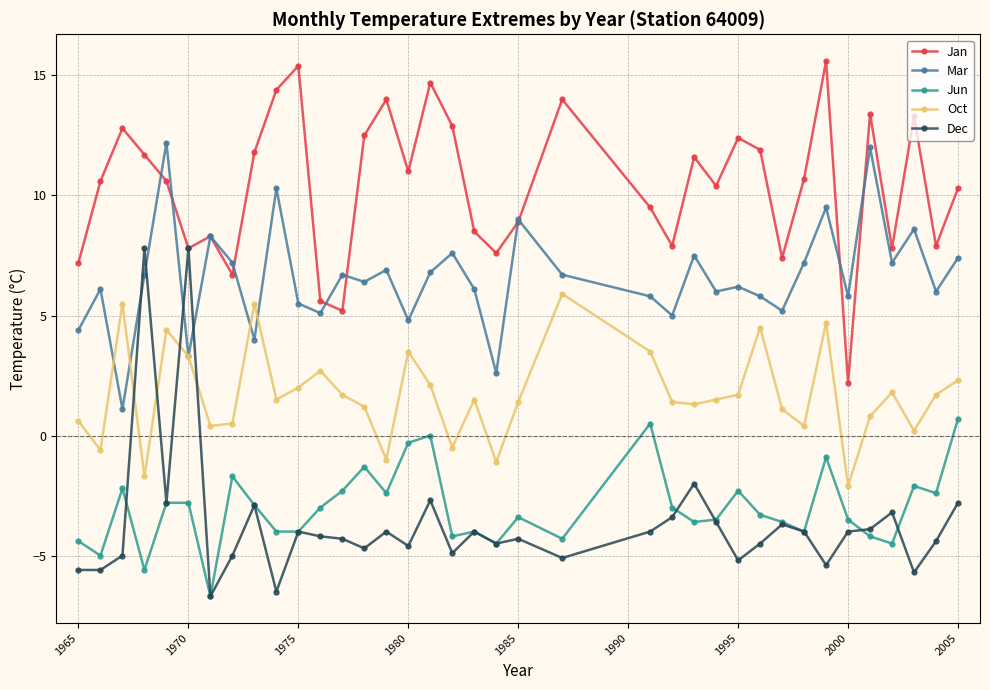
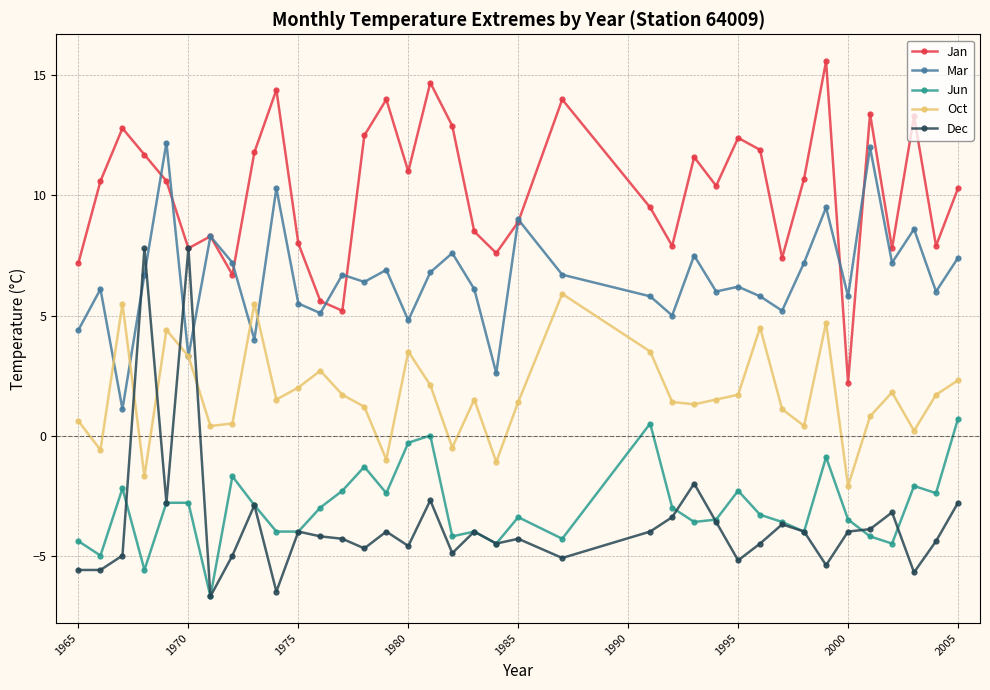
  {
    "Jan": {
      "1965": 7.2,
-     "1975": 15.4,
+     "1975": 8.0,
      "1980": 11.0,
      "1995": 12.4,
      "2000": 2.2,
      "2005": 10.3
    },
    "Oct": {
      "1965": 0.6,
      "1975": 2.0,
      "1980": 3.5,
      "1985": 1.4,
      "1995": 1.7,
      "2000": -2.1,
      "2005": 2.3
    },
    "Dec": {
      "1965": -5.6,
      "1980": -4.6,
      "1985": -4.3,
      "1995": -5.2,
      "2000": -4.0,
      "2005": -2.8
    }
  }
